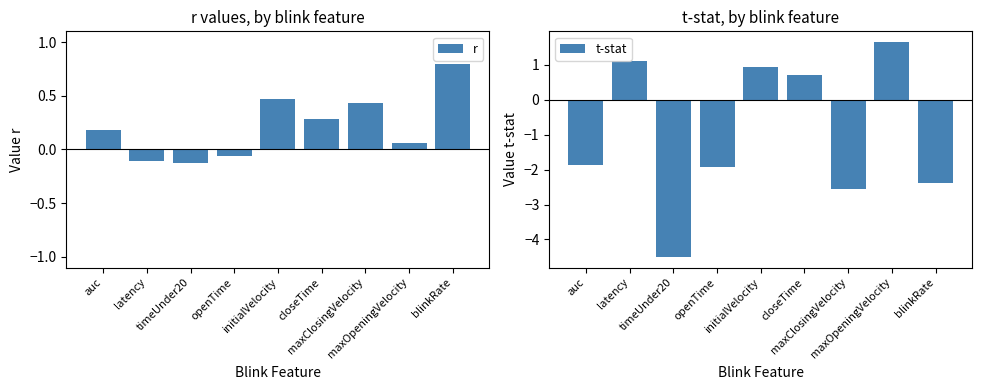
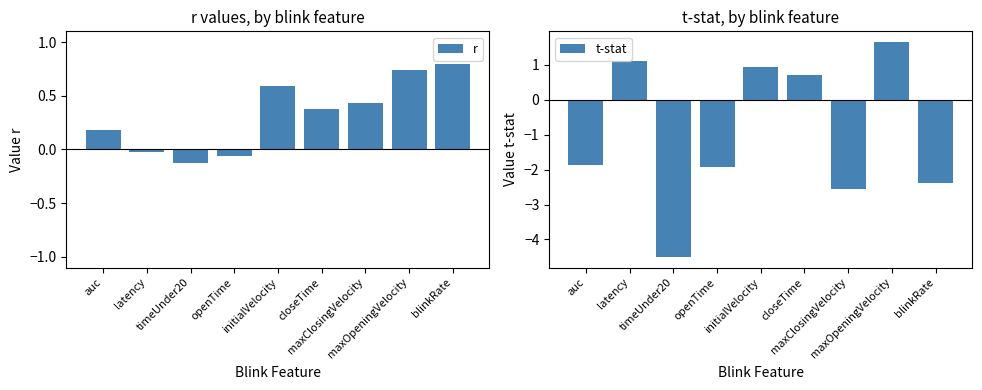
  {
    "r values, by blink feature": {
      "auc": 0.18,
-     "latency": -0.11,
+     "latency": -0.02,
      "timeUnder20": -0.13,
      "openTime": -0.06,
-     "initialVelocity": 0.47,
-     "closeTime": 0.28,
+     "initialVelocity": 0.59,
+     "closeTime": 0.37,
      "maxClosingVelocity": 0.43,
-     "maxOpeningVelocity": 0.06,
+     "maxOpeningVelocity": 0.74,
      "blinkRate": 0.80
    },
    "t-stat, by blink feature": {
      "auc": -1.9,
      "latency": 1.1,
      "timeUnder20": -4.5,
      "openTime": -1.9,
      "initialVelocity": 0.9,
      "closeTime": 0.7,
      "maxClosingVelocity": -2.6,
      "maxOpeningVelocity": 1.6,
      "blinkRate": -2.4
    }
  }
